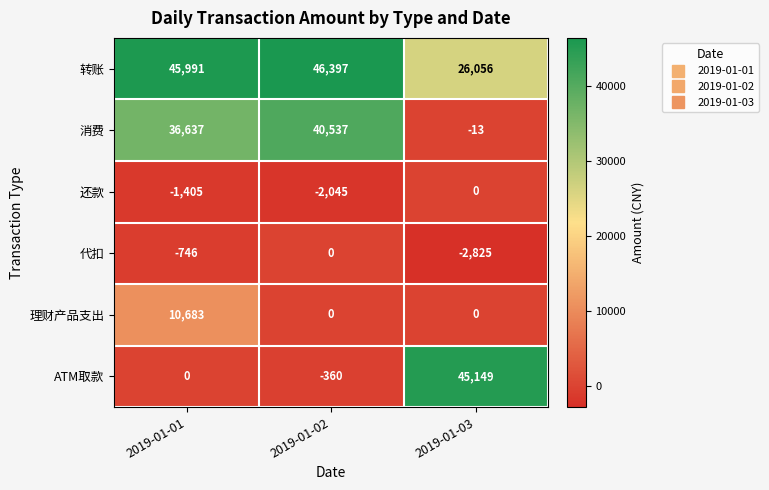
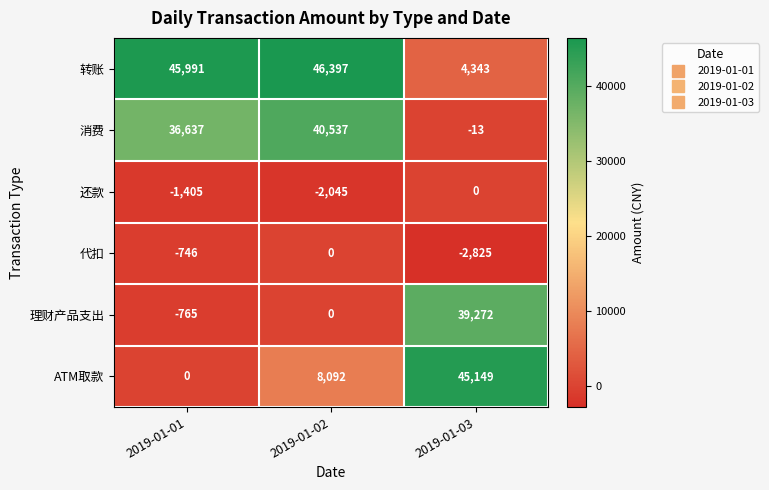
  {
    "转账": {
      "2019-01-01": "45,991",
      "2019-01-02": "46,397",
-     "2019-01-03": "26,056"
+     "2019-01-03": "4,343"
    },
    "消费": {
      "2019-01-01": "36,637",
      "2019-01-02": "40,537",
      "2019-01-03": "-13"
    },
    "还款": {
      "2019-01-01": "-1,405",
      "2019-01-02": "-2,045",
      "2019-01-03": "0"
    },
    "代扣": {
      "2019-01-01": "-746",
      "2019-01-02": "0",
      "2019-01-03": "-2,825"
    },
    "理财产品支出": {
-     "2019-01-01": "10,683",
+     "2019-01-01": "-765",
      "2019-01-02": "0",
-     "2019-01-03": "0"
+     "2019-01-03": "39,272"
    },
    "ATM取款": {
      "2019-01-01": "0",
-     "2019-01-02": "-360",
+     "2019-01-02": "8,092",
      "2019-01-03": "45,149"
    }
  }
